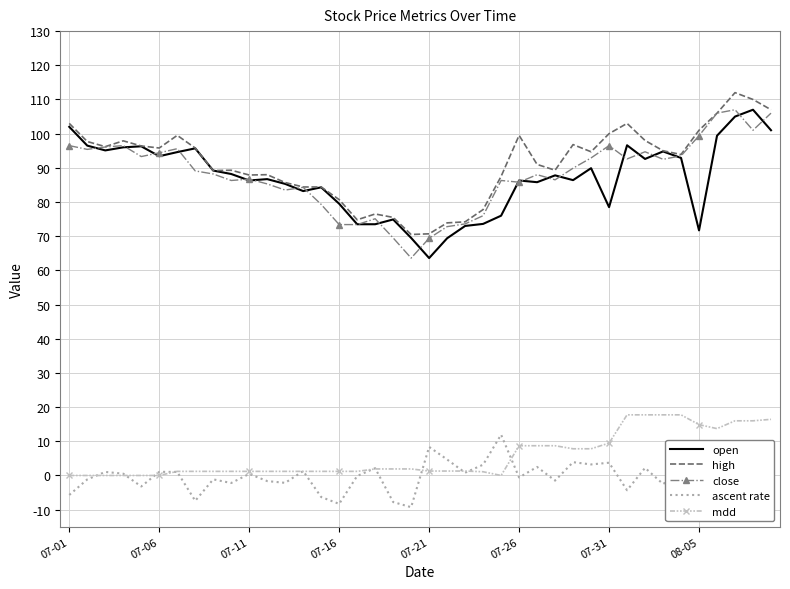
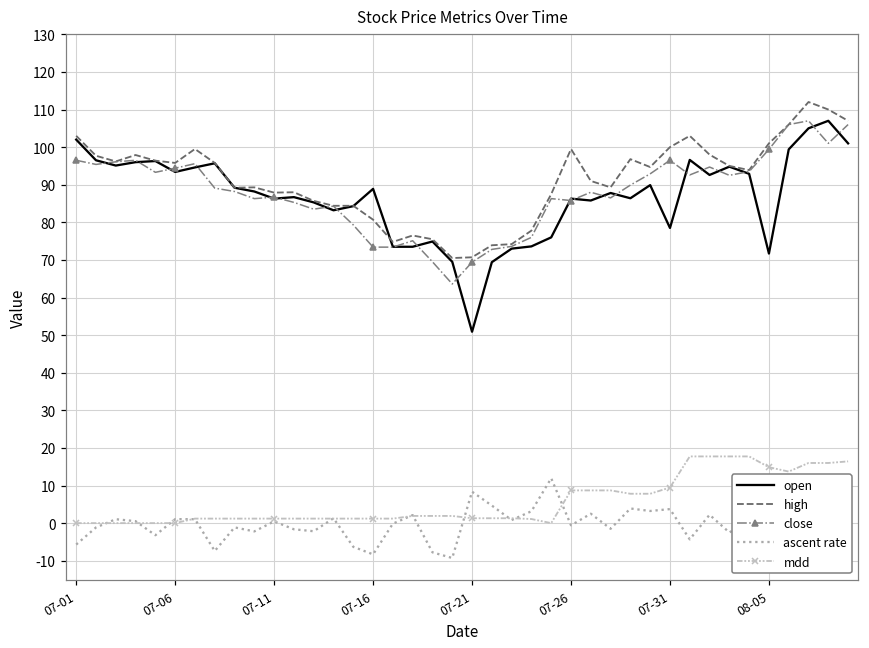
  {
    "open": {
      "07-01": 102,
      "07-06": 93,
-     "07-16": 80,
-     "07-21": 64,
+     "07-16": 89,
+     "07-21": 51,
      "07-31": 79,
      "08-05": 72
    }
  }
